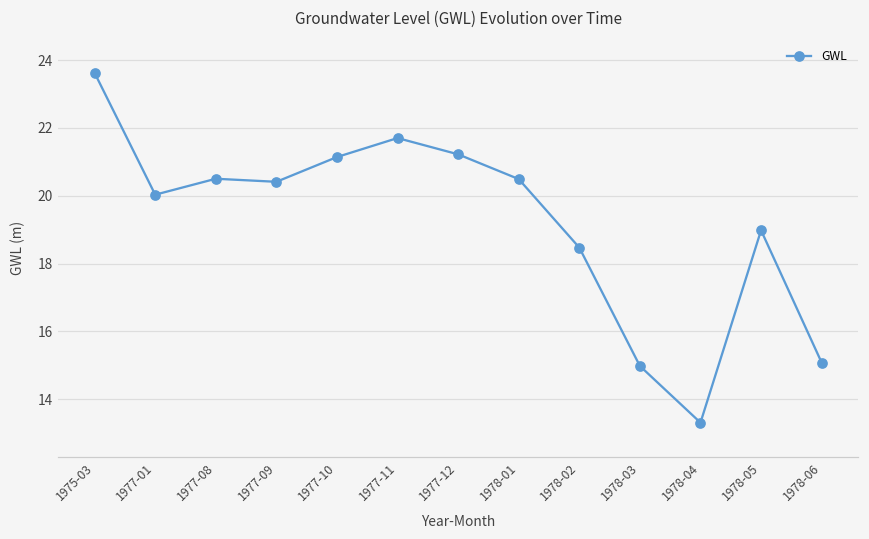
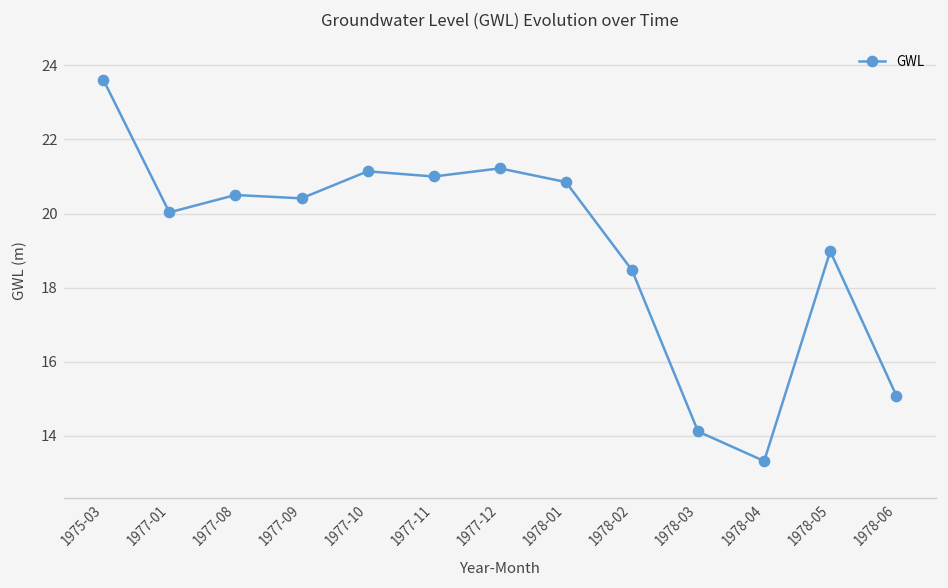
  {
    "1975-03": 23.6,
    "1977-01": 20.0,
    "1977-08": 20.5,
    "1977-09": 20.4,
    "1977-10": 21.1,
-   "1977-11": 21.7,
+   "1977-11": 21.0,
    "1977-12": 21.2,
-   "1978-01": 20.5,
+   "1978-01": 20.9,
    "1978-02": 18.5,
-   "1978-03": 15.0,
+   "1978-03": 14.1,
    "1978-04": 13.3,
    "1978-05": 19.0,
    "1978-06": 15.1
  }
